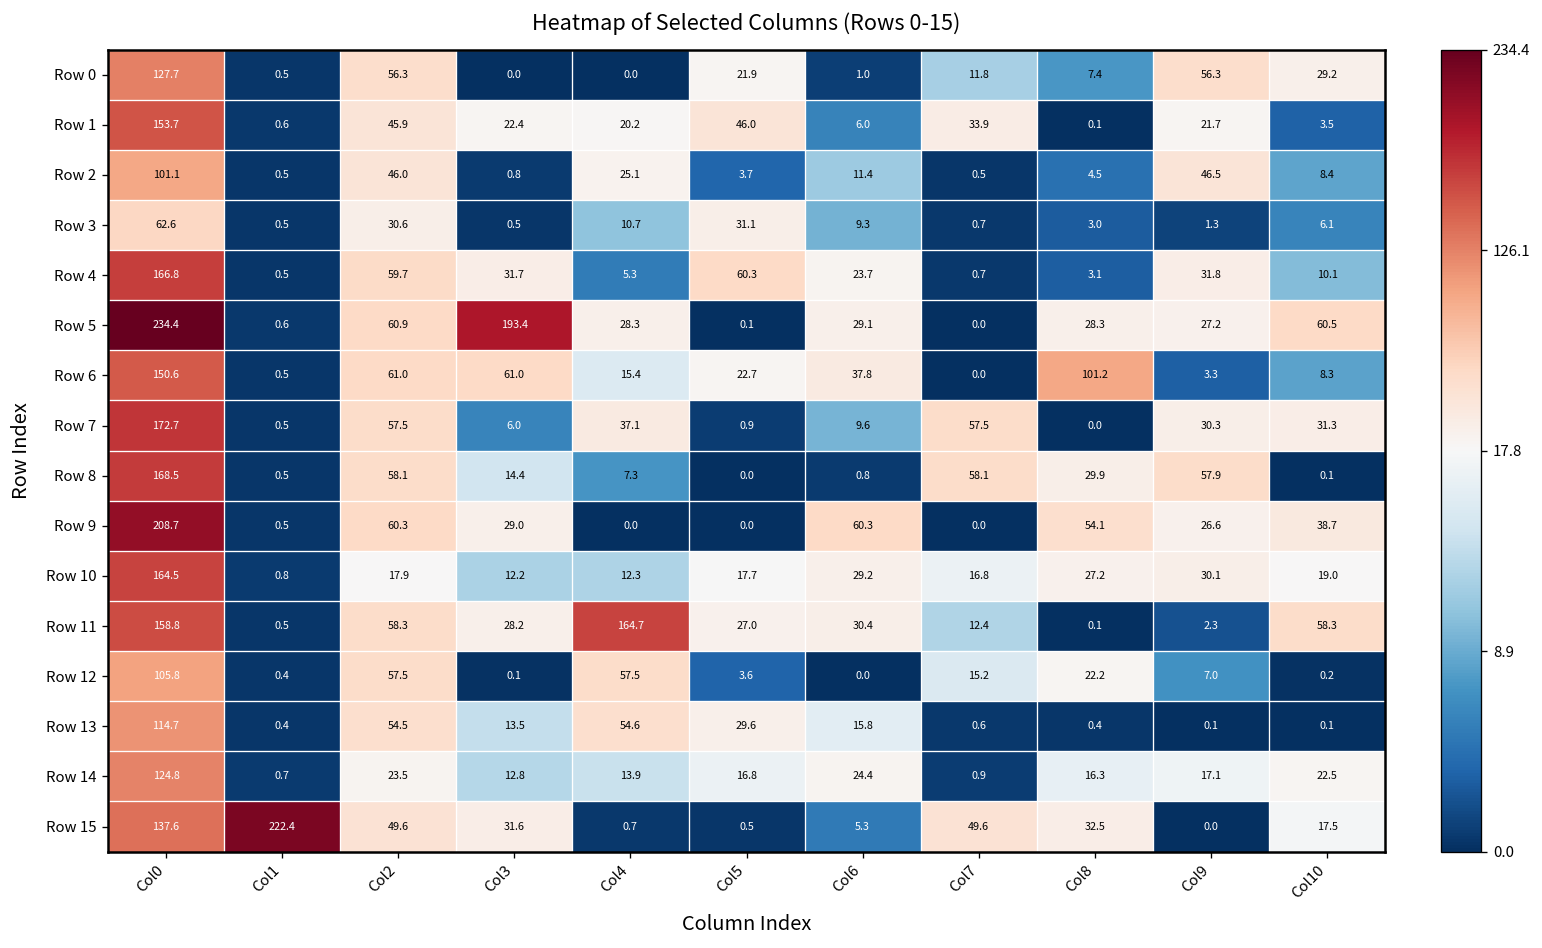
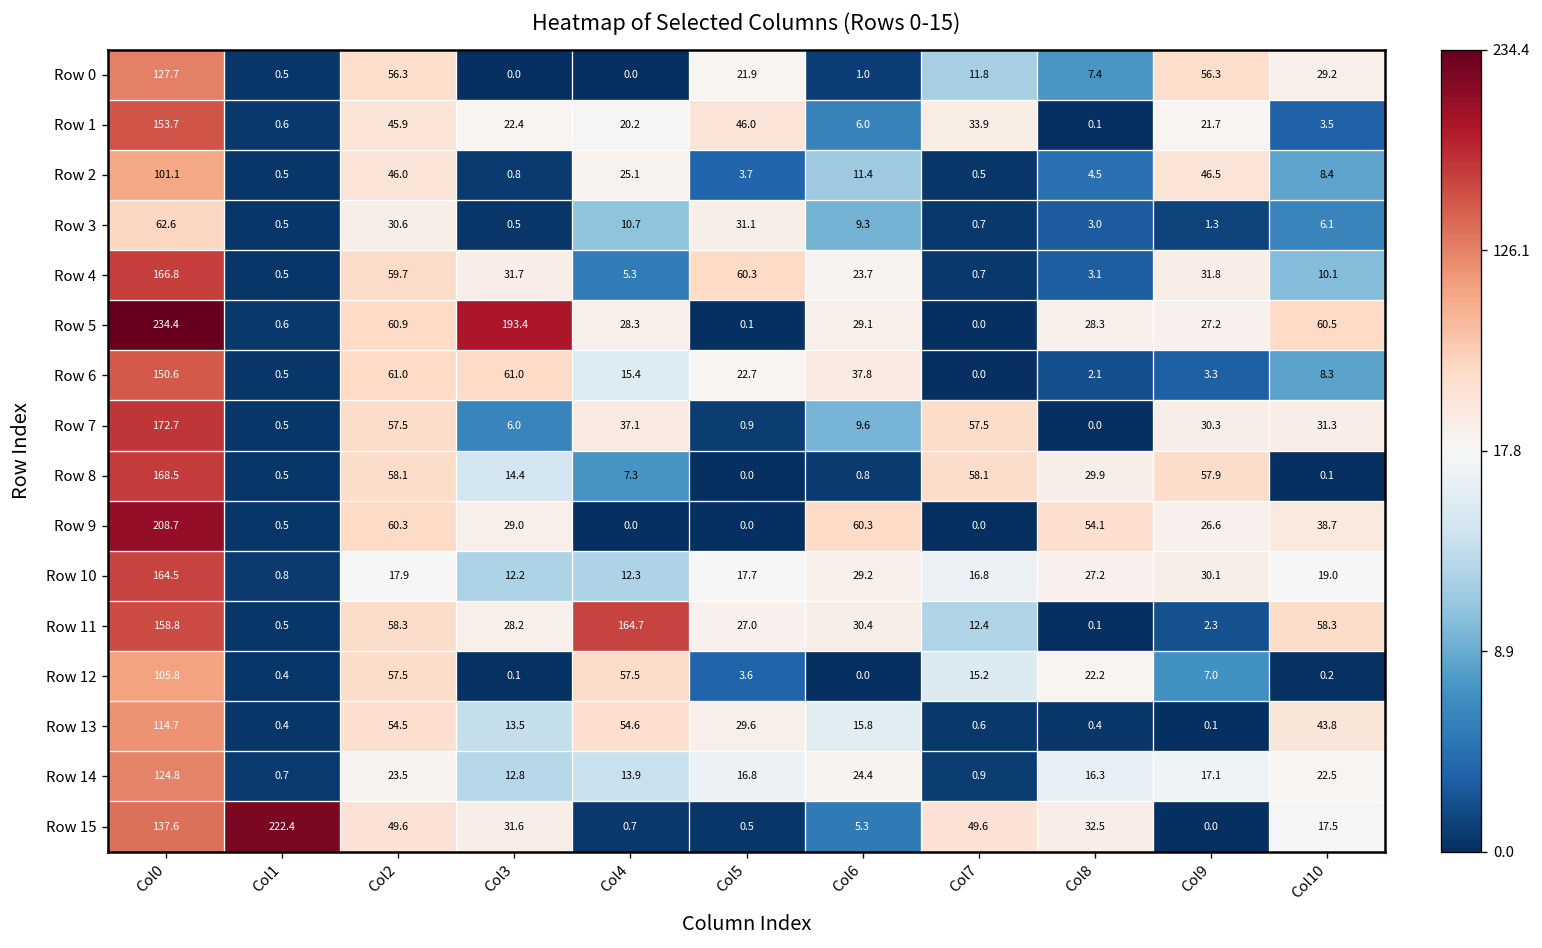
  {
    "Row 0": {
      "Col0": 127.7,
      "Col1": 0.5,
      "Col2": 56.3,
      "Col3": 0.0,
      "Col4": 0.0,
      "Col5": 21.9,
      "Col6": 1.0,
      "Col7": 11.8,
      "Col8": 7.4,
      "Col9": 56.3,
      "Col10": 29.2
    },
    "Row 1": {
      "Col0": 153.7,
      "Col1": 0.6,
      "Col2": 45.9,
      "Col3": 22.4,
      "Col4": 20.2,
      "Col5": 46.0,
      "Col6": 6.0,
      "Col7": 33.9,
      "Col8": 0.1,
      "Col9": 21.7,
      "Col10": 3.5
    },
    "Row 2": {
      "Col0": 101.1,
      "Col1": 0.5,
      "Col2": 46.0,
      "Col3": 0.8,
      "Col4": 25.1,
      "Col5": 3.7,
      "Col6": 11.4,
      "Col7": 0.5,
      "Col8": 4.5,
      "Col9": 46.5,
      "Col10": 8.4
    },
    "Row 3": {
      "Col0": 62.6,
      "Col1": 0.5,
      "Col2": 30.6,
      "Col3": 0.5,
      "Col4": 10.7,
      "Col5": 31.1,
      "Col6": 9.3,
      "Col7": 0.7,
      "Col8": 3.0,
      "Col9": 1.3,
      "Col10": 6.1
    },
    "Row 4": {
      "Col0": 166.8,
      "Col1": 0.5,
      "Col2": 59.7,
      "Col3": 31.7,
      "Col4": 5.3,
      "Col5": 60.3,
      "Col6": 23.7,
      "Col7": 0.7,
      "Col8": 3.1,
      "Col9": 31.8,
      "Col10": 10.1
    },
    "Row 5": {
      "Col0": 234.4,
      "Col1": 0.6,
      "Col2": 60.9,
      "Col3": 193.4,
      "Col4": 28.3,
      "Col5": 0.1,
      "Col6": 29.1,
      "Col7": 0.0,
      "Col8": 28.3,
      "Col9": 27.2,
      "Col10": 60.5
    },
    "Row 6": {
      "Col0": 150.6,
      "Col1": 0.5,
      "Col2": 61.0,
      "Col3": 61.0,
      "Col4": 15.4,
      "Col5": 22.7,
      "Col6": 37.8,
      "Col7": 0.0,
-     "Col8": 101.2,
+     "Col8": 2.1,
      "Col9": 3.3,
      "Col10": 8.3
    },
    "Row 7": {
      "Col0": 172.7,
      "Col1": 0.5,
      "Col2": 57.5,
      "Col3": 6.0,
      "Col4": 37.1,
      "Col5": 0.9,
      "Col6": 9.6,
      "Col7": 57.5,
      "Col8": 0.0,
      "Col9": 30.3,
      "Col10": 31.3
    },
    "Row 8": {
      "Col0": 168.5,
      "Col1": 0.5,
      "Col2": 58.1,
      "Col3": 14.4,
      "Col4": 7.3,
      "Col5": 0.0,
      "Col6": 0.8,
      "Col7": 58.1,
      "Col8": 29.9,
      "Col9": 57.9,
      "Col10": 0.1
    },
    "Row 9": {
      "Col0": 208.7,
      "Col1": 0.5,
      "Col2": 60.3,
      "Col3": 29.0,
      "Col4": 0.0,
      "Col5": 0.0,
      "Col6": 60.3,
      "Col7": 0.0,
      "Col8": 54.1,
      "Col9": 26.6,
      "Col10": 38.7
    },
    "Row 10": {
      "Col0": 164.5,
      "Col1": 0.8,
      "Col2": 17.9,
      "Col3": 12.2,
      "Col4": 12.3,
      "Col5": 17.7,
      "Col6": 29.2,
      "Col7": 16.8,
      "Col8": 27.2,
      "Col9": 30.1,
      "Col10": 19.0
    },
    "Row 11": {
      "Col0": 158.8,
      "Col1": 0.5,
      "Col2": 58.3,
      "Col3": 28.2,
      "Col4": 164.7,
      "Col5": 27.0,
      "Col6": 30.4,
      "Col7": 12.4,
      "Col8": 0.1,
      "Col9": 2.3,
      "Col10": 58.3
    },
    "Row 12": {
      "Col0": 105.8,
      "Col1": 0.4,
      "Col2": 57.5,
      "Col3": 0.1,
      "Col4": 57.5,
      "Col5": 3.6,
      "Col6": 0.0,
      "Col7": 15.2,
      "Col8": 22.2,
      "Col9": 7.0,
      "Col10": 0.2
    },
    "Row 13": {
      "Col0": 114.7,
      "Col1": 0.4,
      "Col2": 54.5,
      "Col3": 13.5,
      "Col4": 54.6,
      "Col5": 29.6,
      "Col6": 15.8,
      "Col7": 0.6,
      "Col8": 0.4,
      "Col9": 0.1,
-     "Col10": 0.1
+     "Col10": 43.8
    },
    "Row 14": {
      "Col0": 124.8,
      "Col1": 0.7,
      "Col2": 23.5,
      "Col3": 12.8,
      "Col4": 13.9,
      "Col5": 16.8,
      "Col6": 24.4,
      "Col7": 0.9,
      "Col8": 16.3,
      "Col9": 17.1,
      "Col10": 22.5
    },
    "Row 15": {
      "Col0": 137.6,
      "Col1": 222.4,
      "Col2": 49.6,
      "Col3": 31.6,
      "Col4": 0.7,
      "Col5": 0.5,
      "Col6": 5.3,
      "Col7": 49.6,
      "Col8": 32.5,
      "Col9": 0.0,
      "Col10": 17.5
    }
  }
